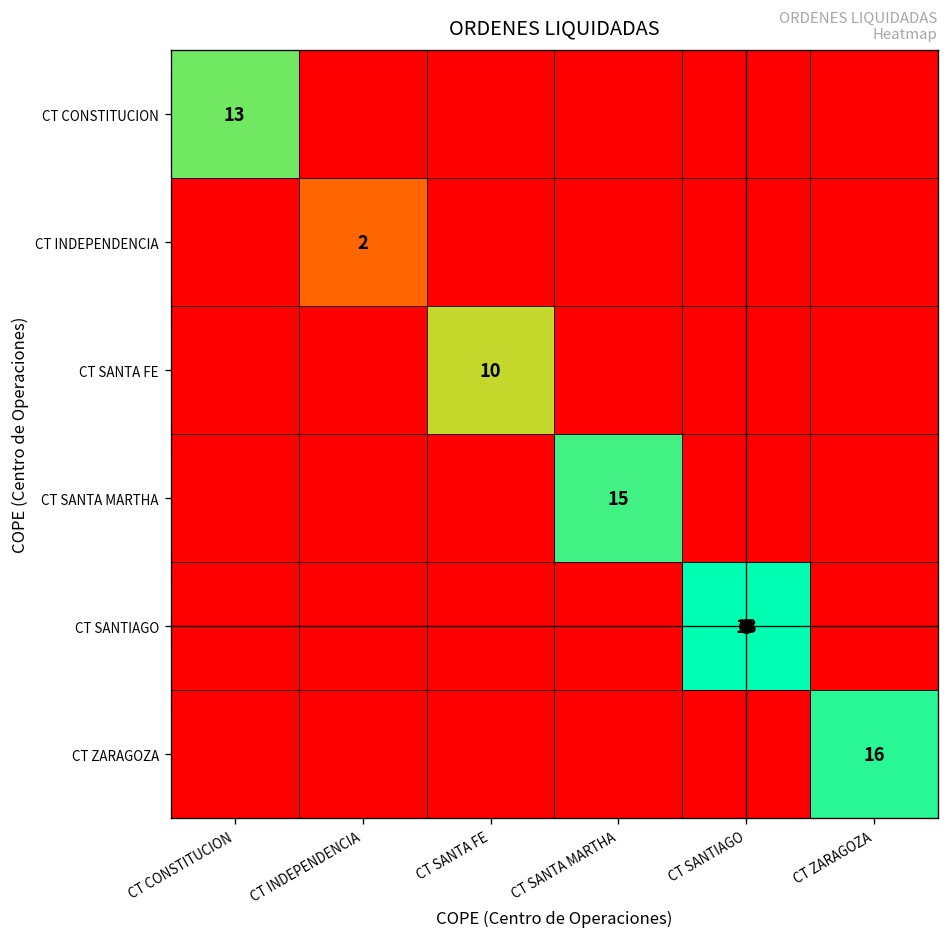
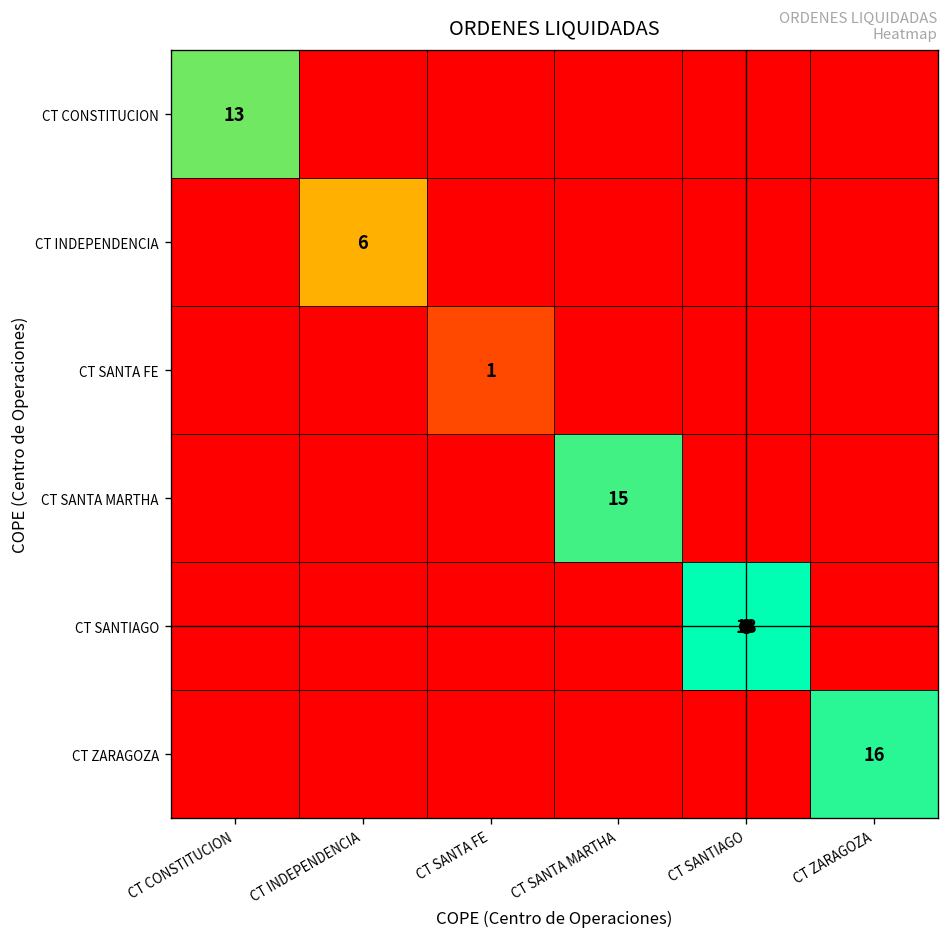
  {
    "CT CONSTITUCION": {
      "CT CONSTITUCION": 13
    },
    "CT INDEPENDENCIA": {
-     "CT INDEPENDENCIA": 2
+     "CT INDEPENDENCIA": 6
    },
    "CT SANTA FE": {
-     "CT SANTA FE": 10
+     "CT SANTA FE": 1
    },
    "CT SANTA MARTHA": {
      "CT SANTA MARTHA": 15
    },
    "CT ZARAGOZA": {
      "CT ZARAGOZA": 16
    }
  }
